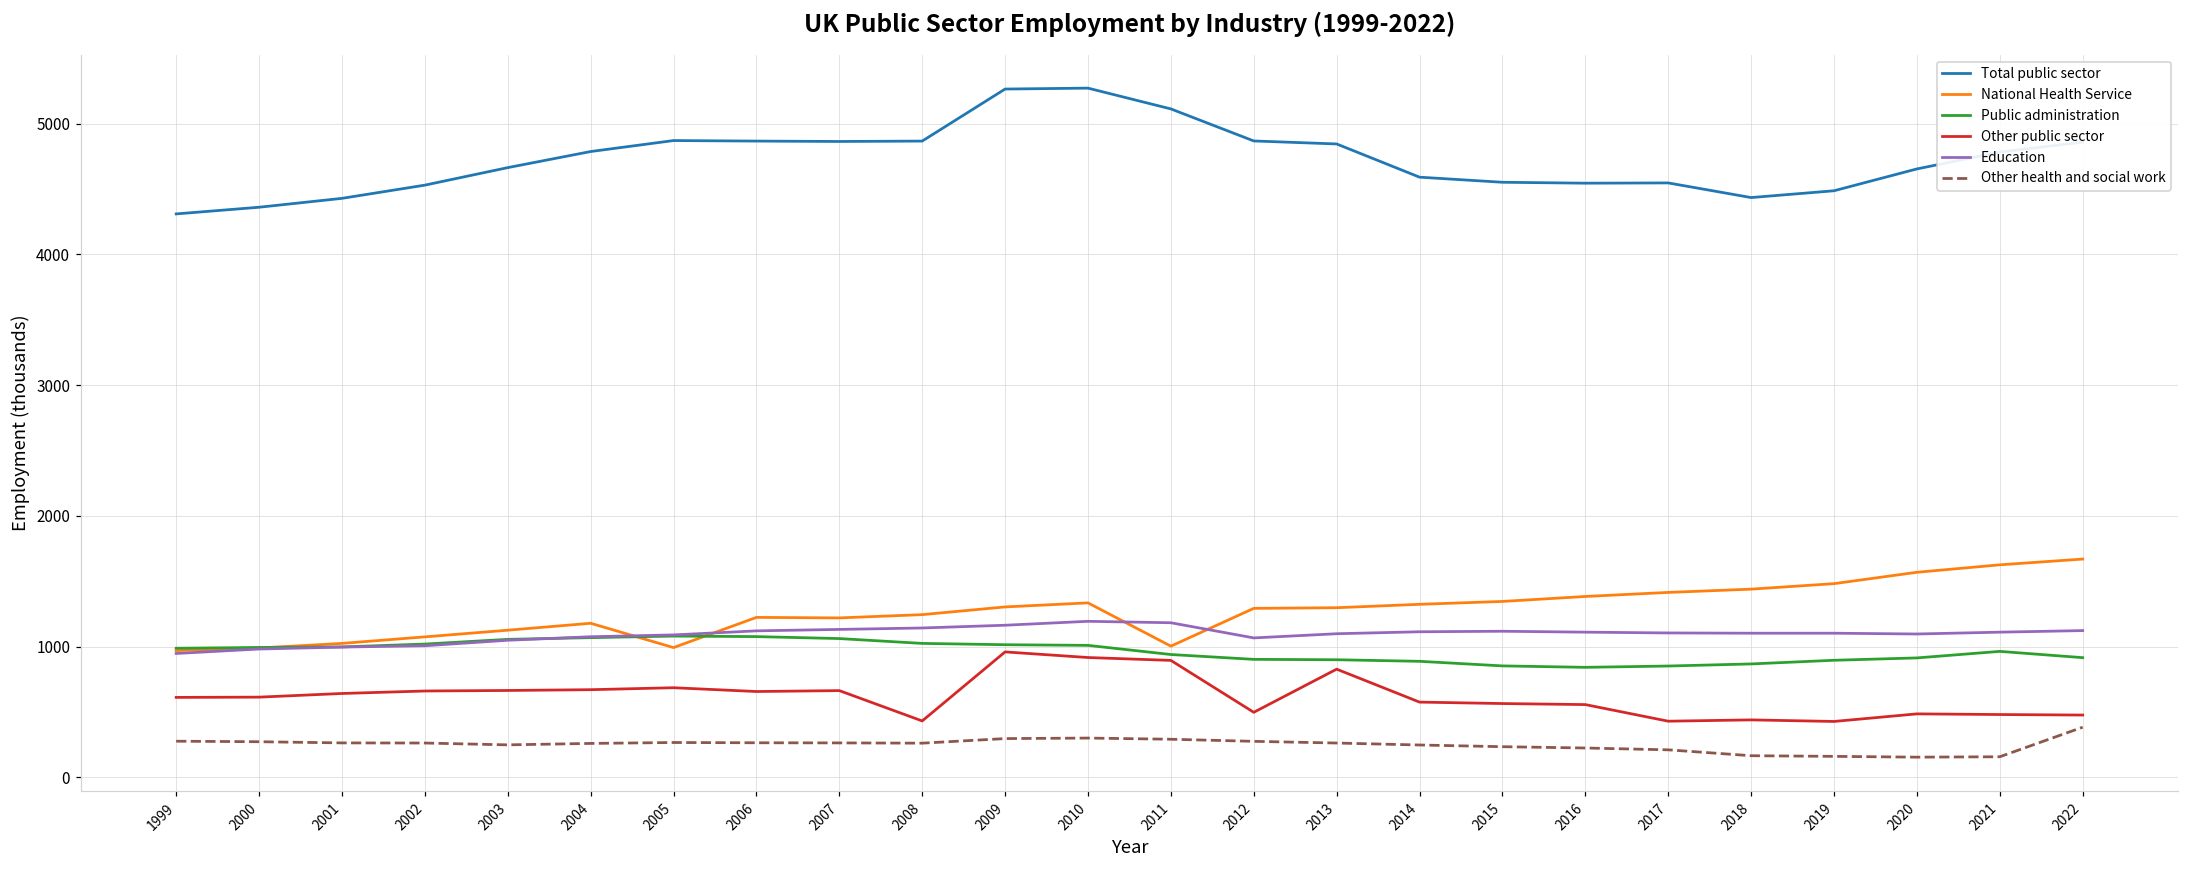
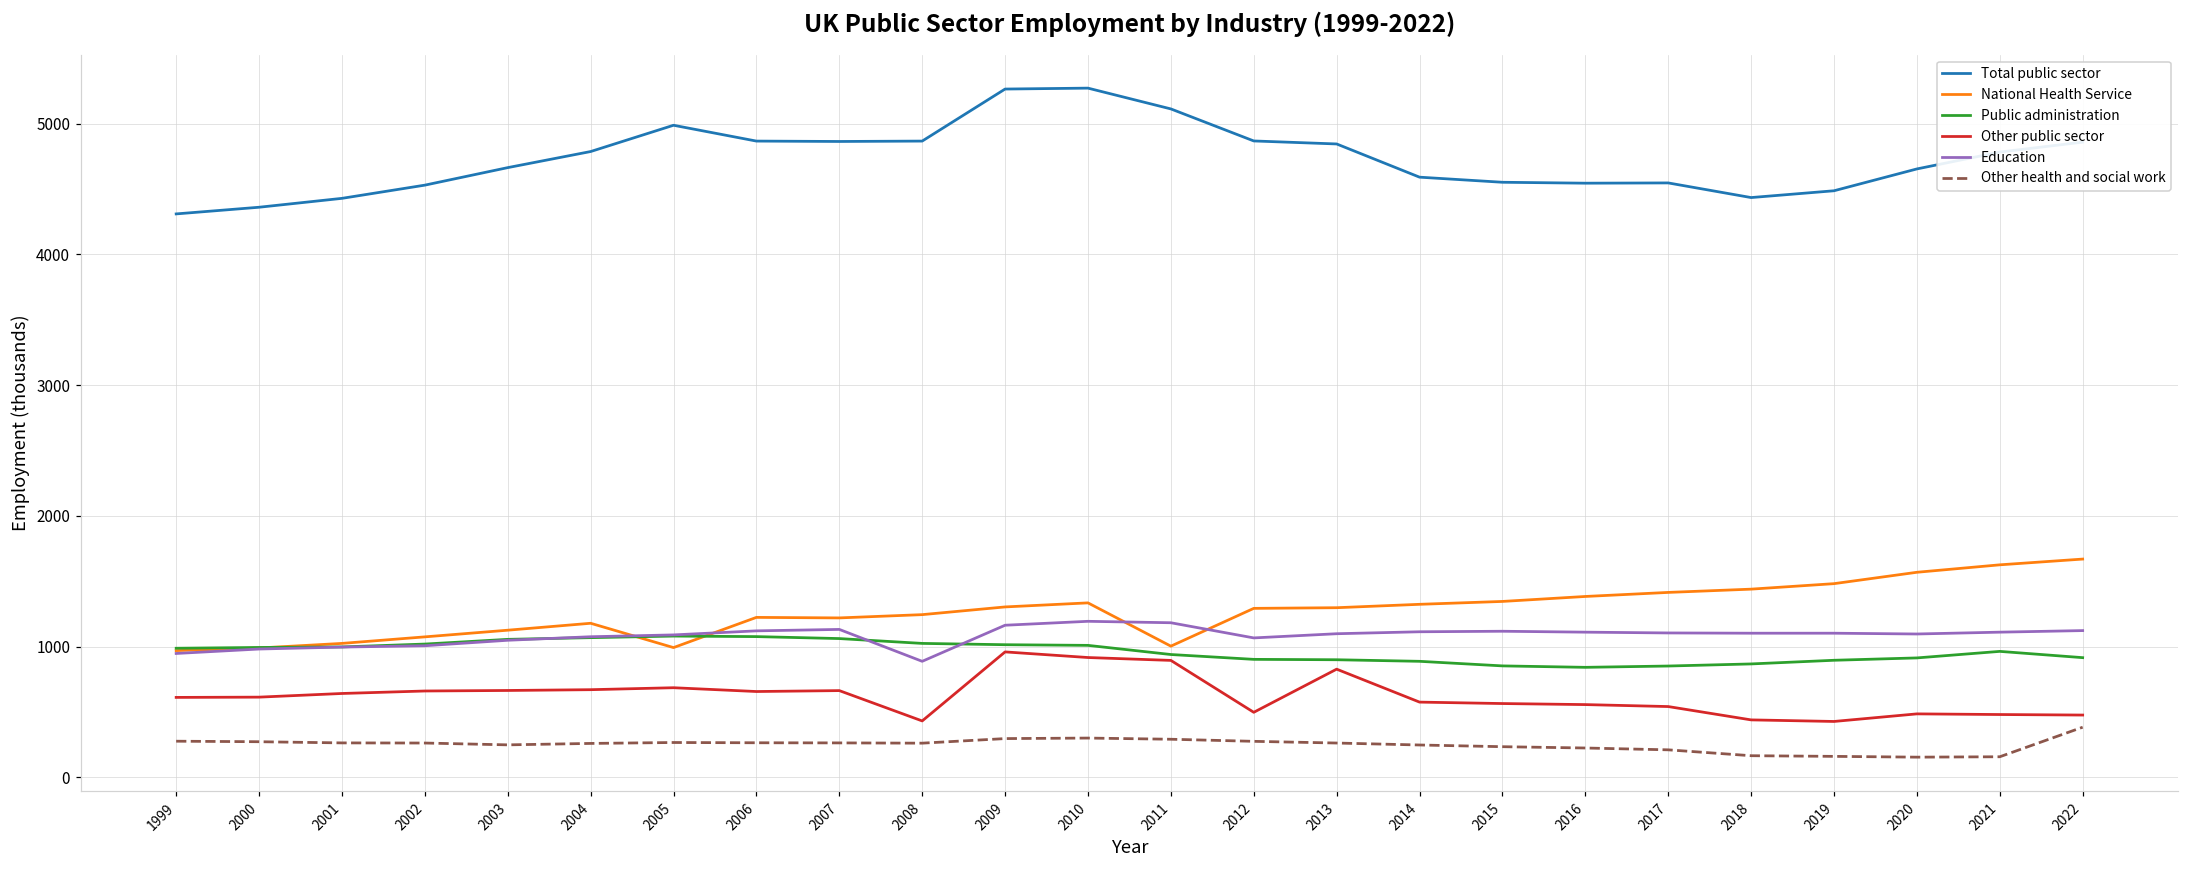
  {
    "Total public sector": {
      "1999": 4310,
      "2000": 4360,
      "2001": 4430,
      "2002": 4530,
      "2003": 4660,
      "2004": 4790,
-     "2005": 4870,
+     "2005": 4990,
      "2006": 4870,
      "2007": 4860,
      "2008": 4870,
      "2009": 5270,
      "2010": 5270,
      "2011": 5110,
      "2012": 4870,
      "2013": 4850,
      "2014": 4590,
      "2015": 4550,
      "2016": 4550,
      "2017": 4550,
      "2018": 4440,
      "2019": 4490,
      "2020": 4650
    },
    "National Health Service": {
      "2001": 1030,
      "2002": 1080,
      "2003": 1130,
      "2004": 1180,
      "2005": 990,
      "2006": 1220,
      "2007": 1220,
      "2008": 1250,
      "2009": 1300,
      "2010": 1340,
      "2011": 1000,
      "2012": 1290,
      "2013": 1300,
      "2014": 1320,
      "2015": 1350,
      "2016": 1380,
      "2017": 1420,
      "2018": 1440,
      "2019": 1480,
      "2020": 1570,
      "2021": 1630,
      "2022": 1670
    },
    "Public administration": {
      "2006": 1080,
      "2007": 1060,
      "2008": 1030,
      "2009": 1020,
      "2010": 1010,
      "2011": 940,
      "2012": 900,
      "2013": 900,
      "2014": 890,
      "2015": 850,
      "2016": 840,
      "2017": 850,
      "2018": 870,
      "2019": 900,
      "2020": 910,
      "2021": 960,
      "2022": 920
    },
    "Other public sector": {
      "1999": 610,
      "2000": 610,
      "2001": 640,
      "2002": 660,
      "2003": 670,
      "2004": 670,
      "2005": 690,
      "2006": 660,
      "2007": 660,
      "2008": 430,
      "2009": 960,
      "2010": 920,
      "2011": 900,
      "2012": 500,
      "2013": 830,
      "2014": 580,
      "2015": 570,
      "2016": 560,
-     "2017": 430,
+     "2017": 540,
      "2018": 440,
      "2019": 430,
      "2020": 490,
      "2021": 480,
      "2022": 480
    },
    "Education": {
      "1999": 950,
      "2006": 1120,
      "2007": 1130,
-     "2008": 1140,
+     "2008": 890,
      "2009": 1160,
      "2010": 1190,
      "2011": 1180,
      "2012": 1070,
      "2013": 1100,
      "2014": 1110,
      "2015": 1120,
      "2016": 1110,
      "2017": 1110,
      "2018": 1100,
      "2019": 1100,
      "2020": 1100,
      "2021": 1110,
      "2022": 1120
    },
    "Other health and social work": {
      "1999": 280,
      "2000": 270,
      "2001": 260,
      "2002": 260,
      "2003": 250,
      "2004": 260,
      "2005": 270,
      "2006": 270,
      "2007": 260,
      "2008": 260,
      "2009": 300,
      "2010": 300,
      "2011": 290,
      "2012": 280,
      "2013": 260,
      "2014": 250,
      "2015": 240,
      "2016": 230,
      "2017": 210,
      "2018": 170,
      "2019": 160,
      "2020": 160,
      "2021": 160,
      "2022": 380
    }
  }
